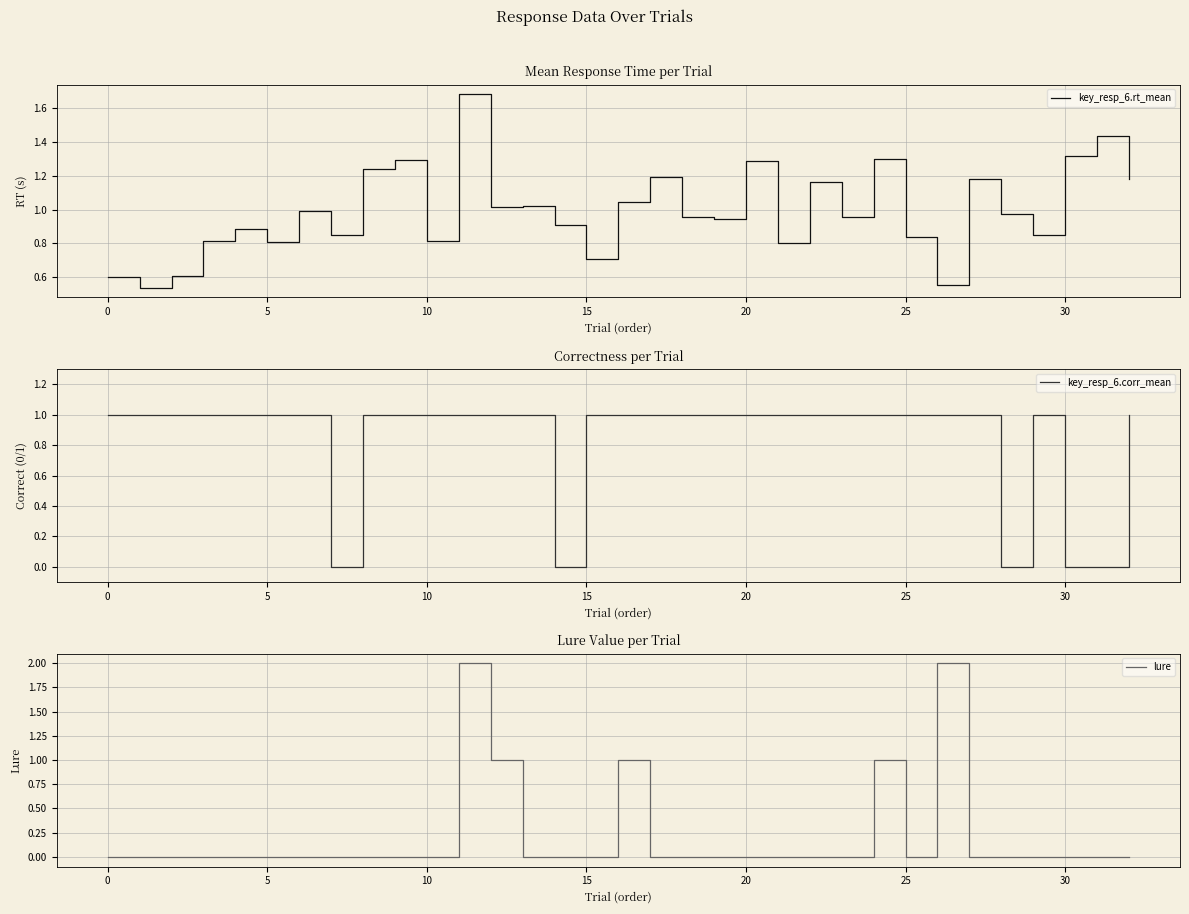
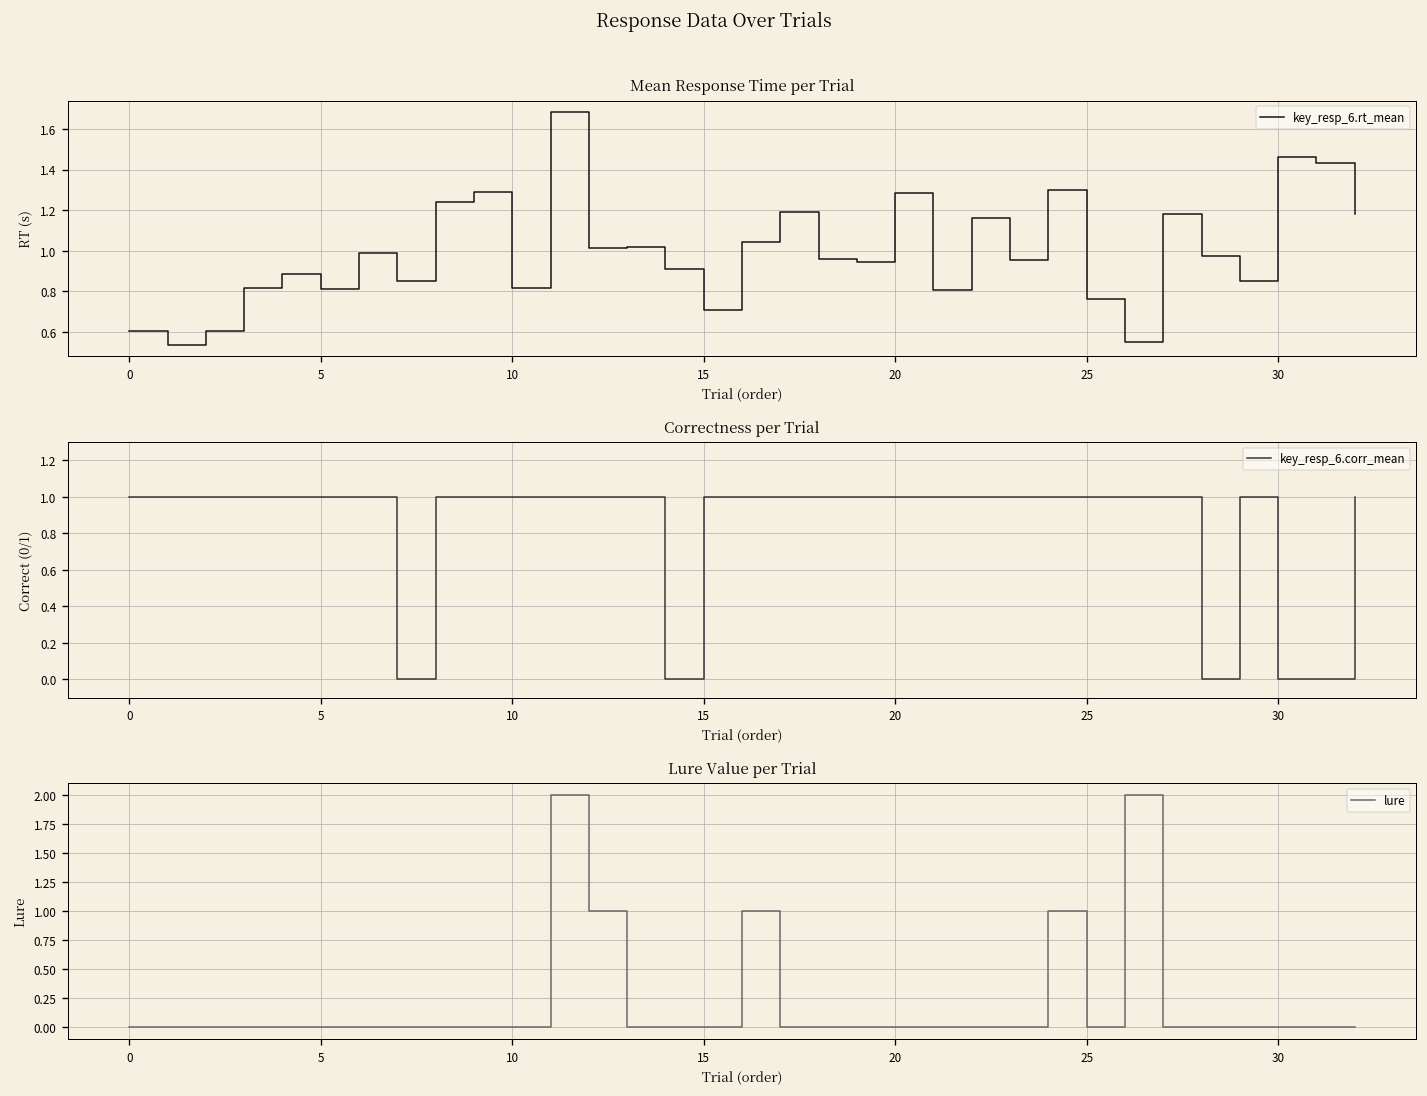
  {
    "Mean Response Time per Trial": {
      "0": 0.60,
      "5": 0.81,
      "10": 0.82,
      "15": 0.71,
      "20": 1.29,
-     "25": 0.84,
-     "30": 1.32
+     "25": 0.76,
+     "30": 1.46
    },
    "Correctness per Trial": {
      "0": 1.00,
      "5": 1.00,
      "10": 1.00,
      "15": 1.00,
      "20": 1.00,
      "25": 1.00,
      "30": 0.00
    },
    "Lure Value per Trial": {
      "0": 0.0,
      "5": 0.0,
      "10": 0.0,
      "15": 0.0,
      "20": 0.0,
      "25": 0.0,
      "30": 0.0
    }
  }
